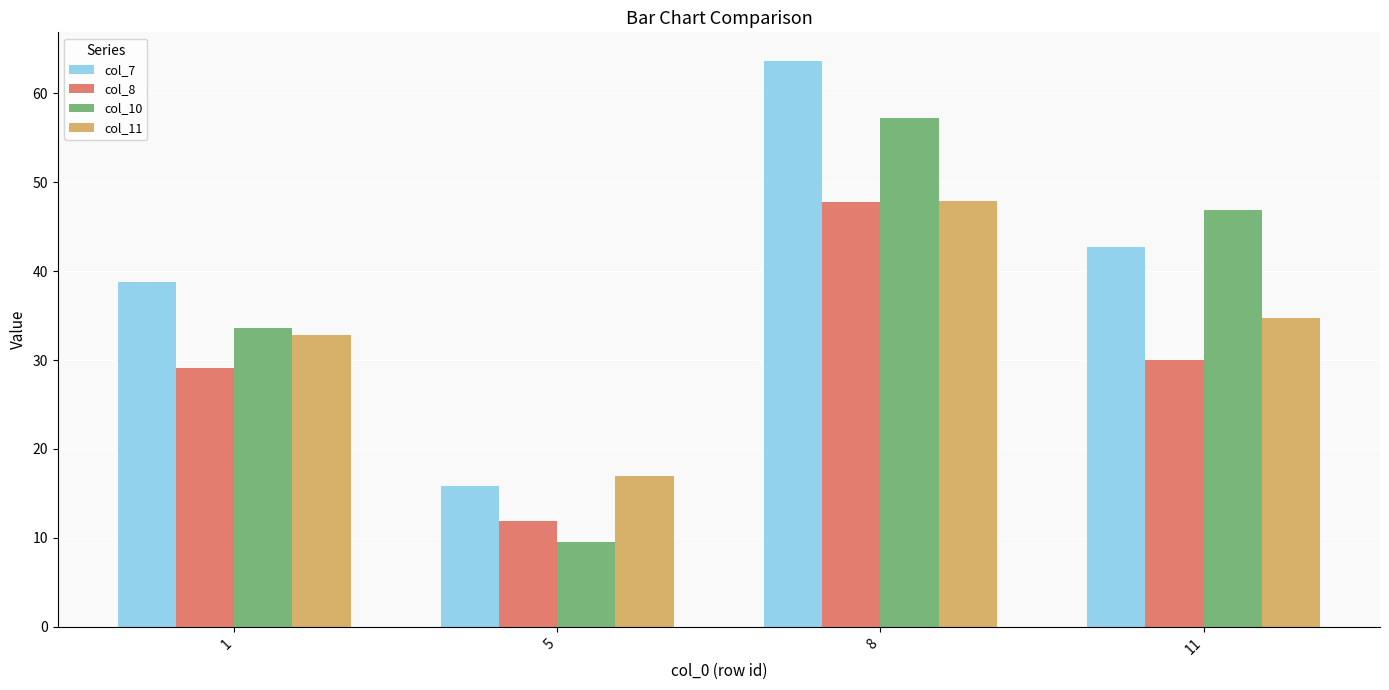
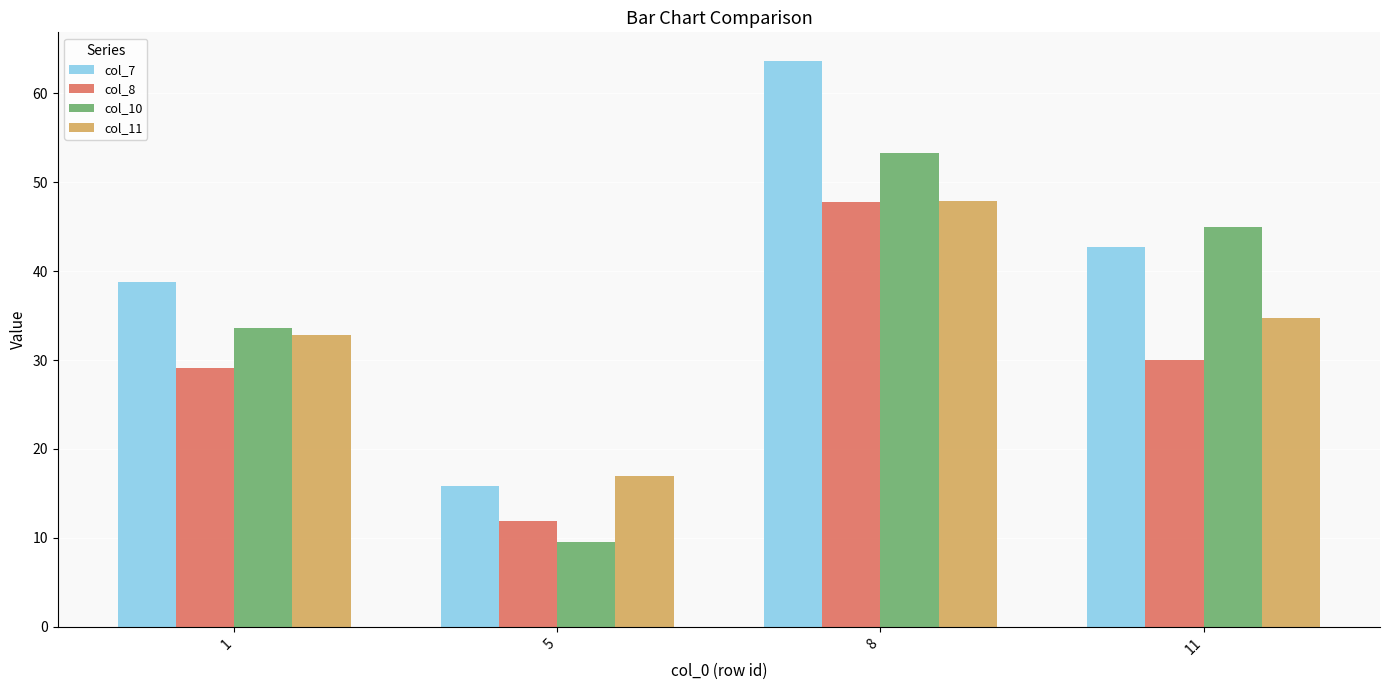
  {
    "col_7": {
      "1": 39,
      "5": 16,
      "8": 64,
      "11": 43
    },
    "col_10": {
      "1": 34,
      "5": 10,
-     "8": 57,
-     "11": 47
+     "8": 53,
+     "11": 45
    }
  }
